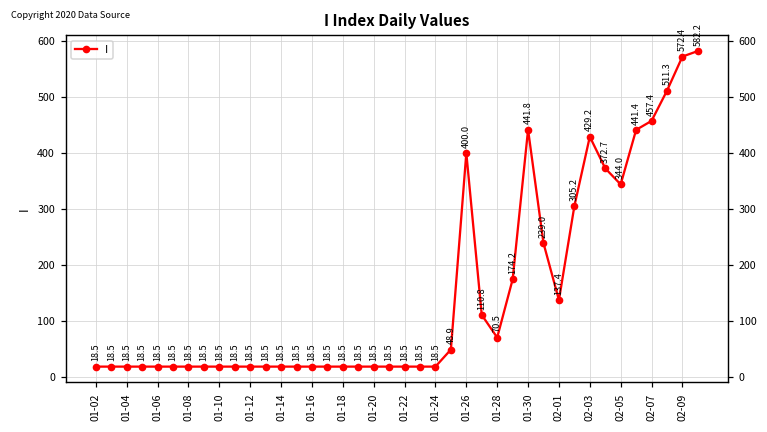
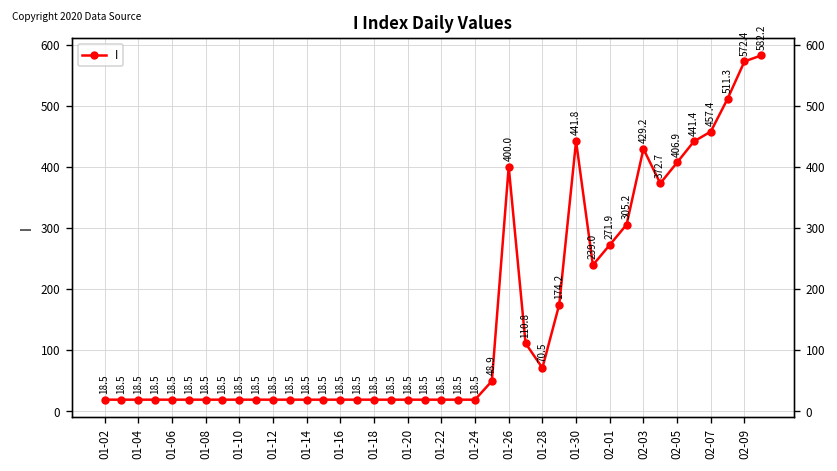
  {
    "01-02": 18.5,
    "01-04": 18.5,
    "01-06": 18.5,
    "01-08": 18.5,
    "01-10": 18.5,
    "01-12": 18.5,
    "01-14": 18.5,
    "01-16": 18.5,
    "01-18": 18.5,
    "01-20": 18.5,
    "01-22": 18.5,
    "01-24": 18.5,
    "01-26": 400.0,
    "01-28": 70.5,
    "01-30": 441.8,
-   "02-01": 137.4,
+   "02-01": 271.9,
    "02-03": 429.2,
-   "02-05": 344.0,
+   "02-05": 406.9,
    "02-07": 457.4,
    "02-09": 572.4
  }
